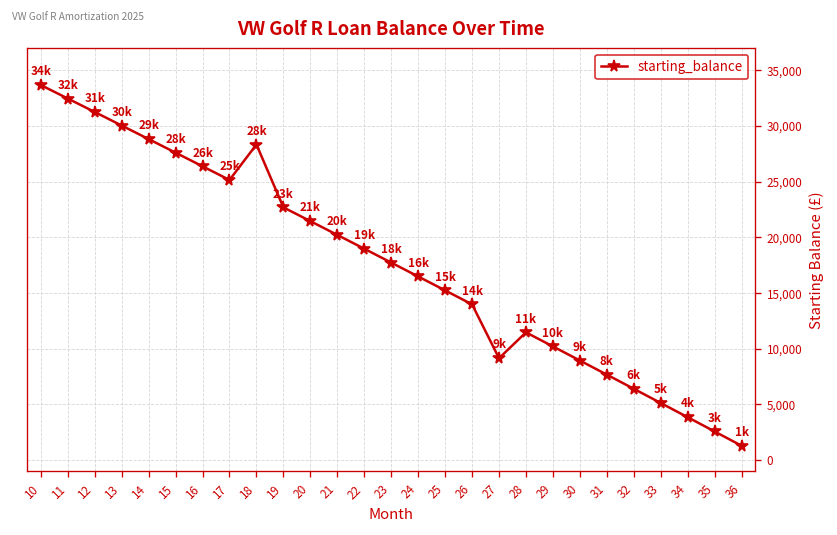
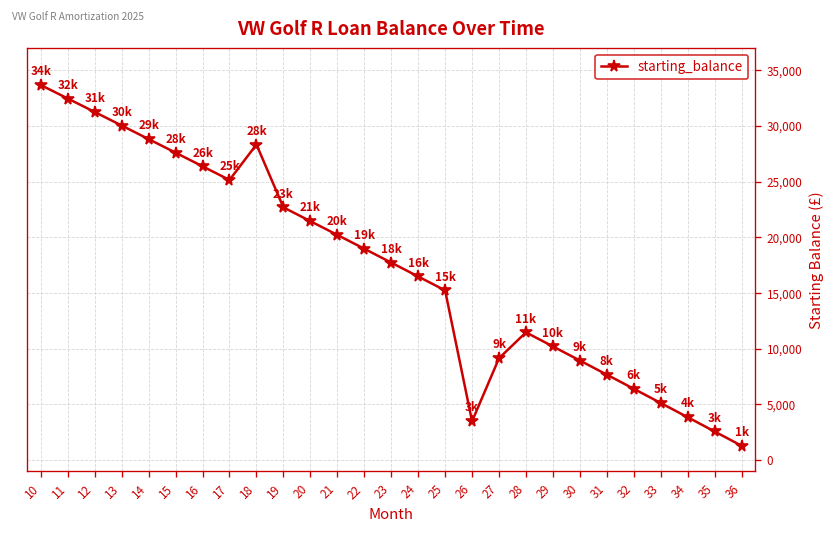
  {
    "10": "34k",
    "11": "32k",
    "12": "31k",
    "13": "30k",
    "14": "29k",
    "15": "28k",
    "16": "26k",
    "17": "25k",
    "18": "28k",
    "19": "23k",
    "20": "21k",
    "21": "20k",
    "22": "19k",
    "23": "18k",
    "24": "16k",
    "25": "15k",
-   "26": "14k",
+   "26": "3k",
    "27": "9k",
    "28": "11k",
    "29": "10k",
    "30": "9k",
    "31": "8k",
    "32": "6k",
    "33": "5k",
    "34": "4k",
    "35": "3k",
    "36": "1k"
  }
